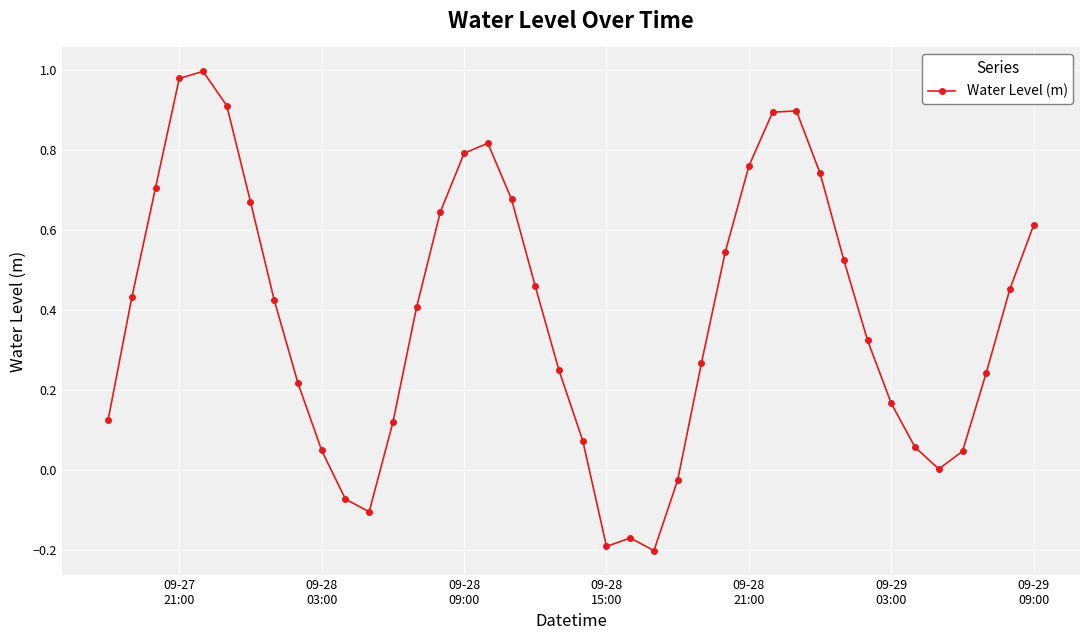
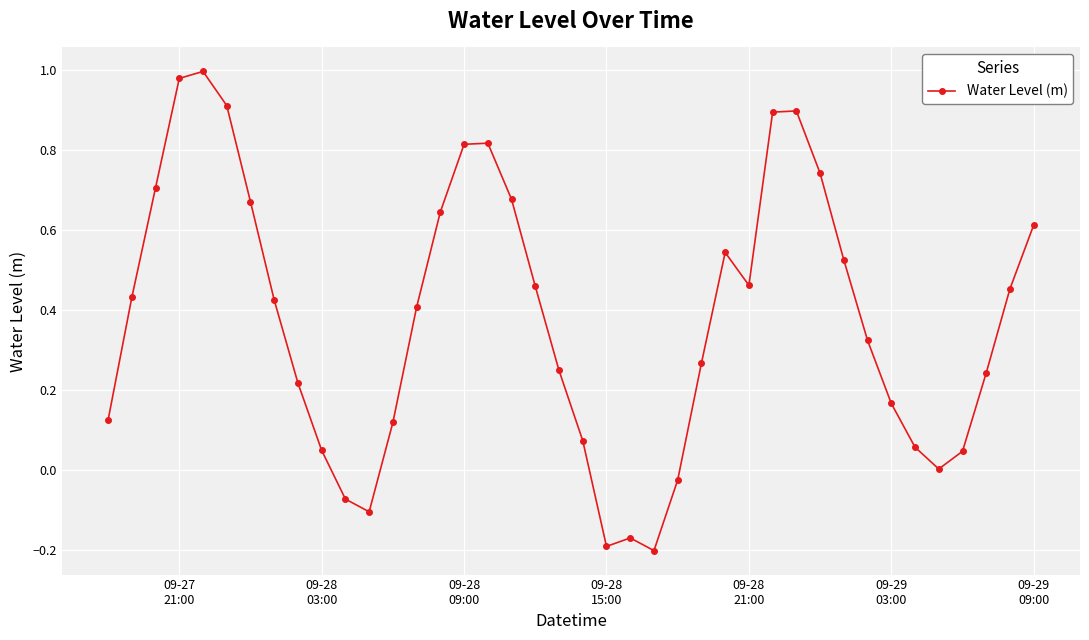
  {
    "09-27 21:00": 0.98,
    "09-28 03:00": 0.05,
-   "09-28 09:00": 0.79,
+   "09-28 09:00": 0.81,
    "09-28 15:00": -0.19,
-   "09-28 21:00": 0.76,
+   "09-28 21:00": 0.46,
    "09-29 03:00": 0.17,
    "09-29 09:00": 0.61
  }
